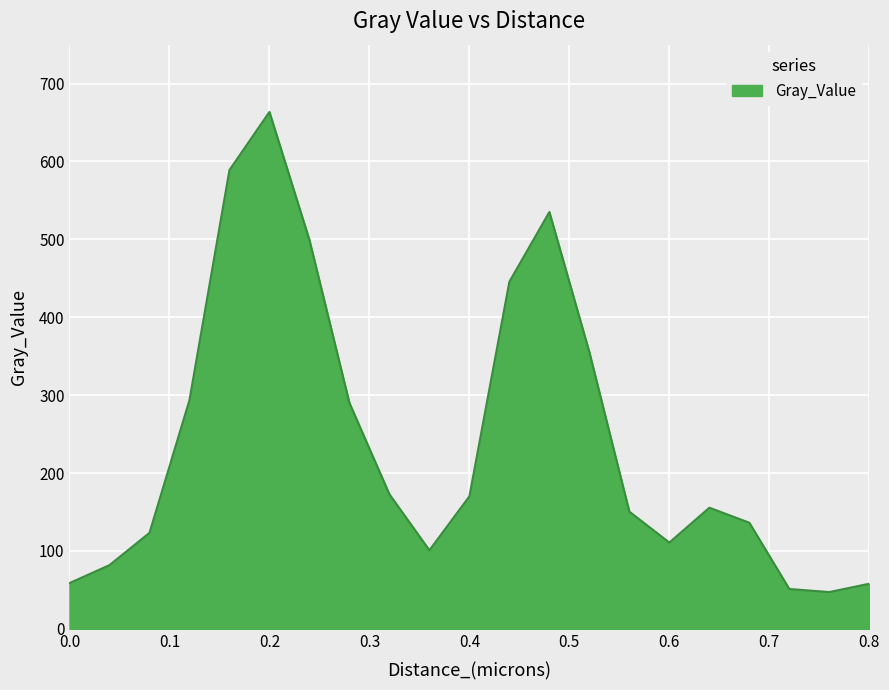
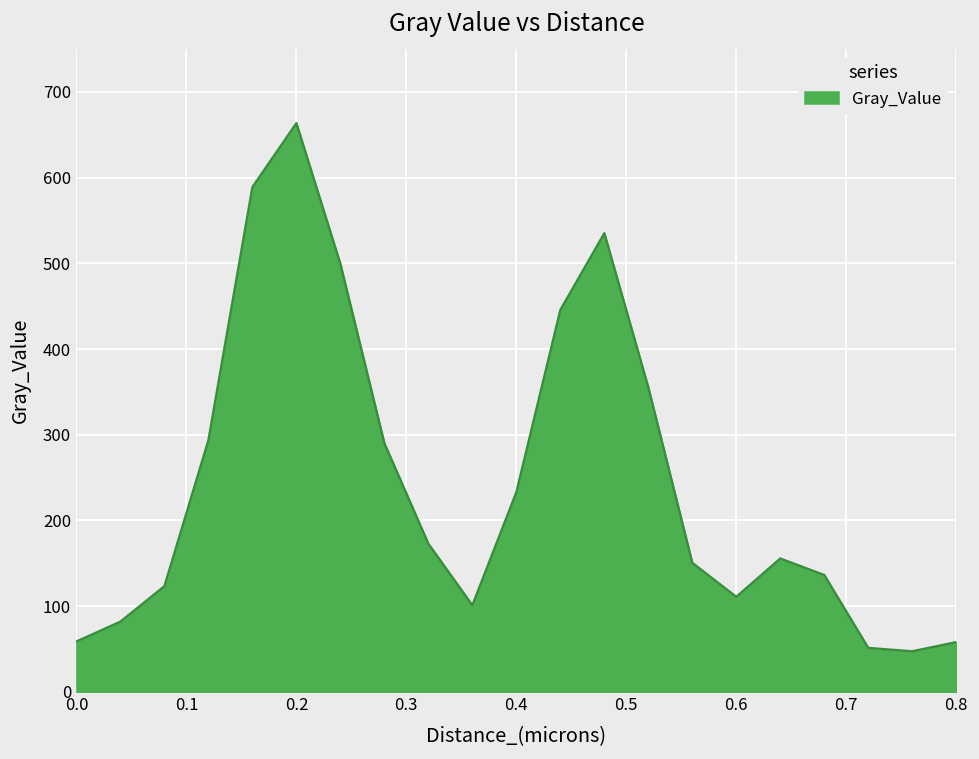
  {
    "0.0": 60,
    "0.2": 660,
-   "0.4": 170,
+   "0.4": 230,
    "0.6": 110,
    "0.8": 60
  }
